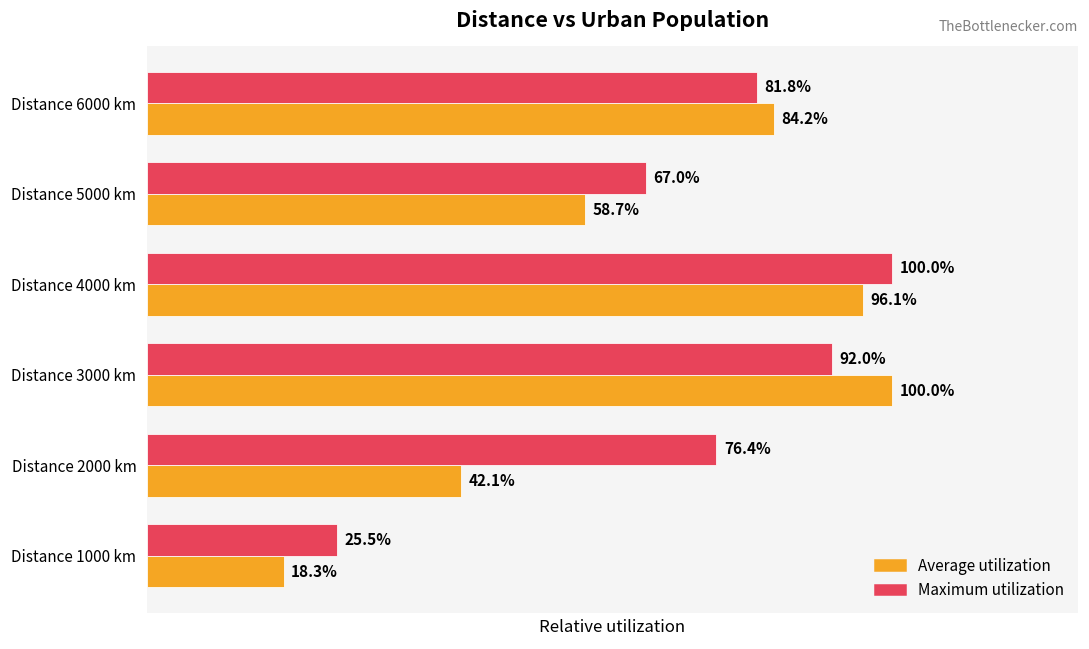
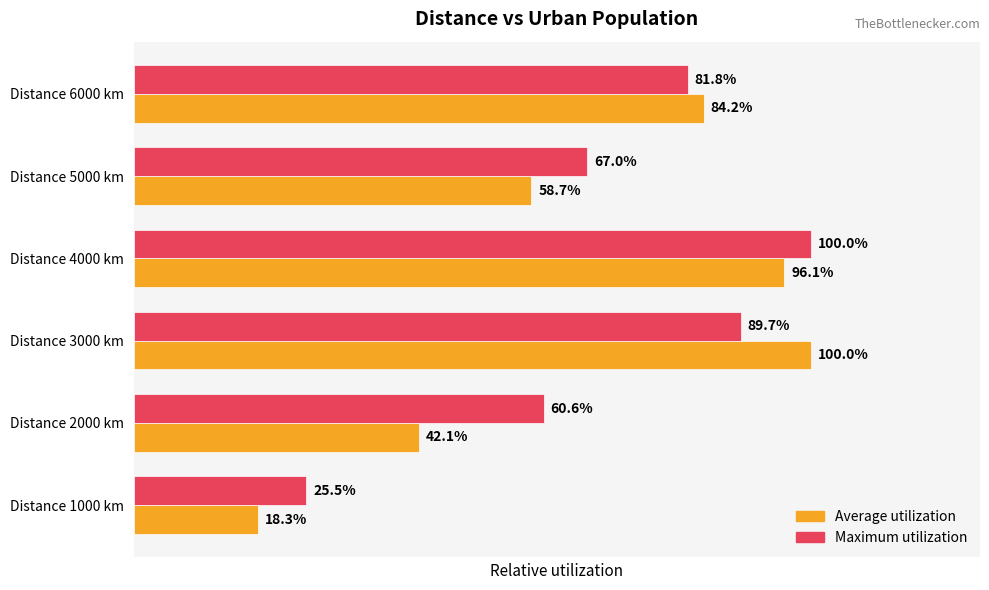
  {
    "Average utilization": {
      "Distance 6000 km": "84.2%",
      "Distance 5000 km": "58.7%",
      "Distance 4000 km": "96.1%",
      "Distance 3000 km": "100.0%",
      "Distance 2000 km": "42.1%",
      "Distance 1000 km": "18.3%"
    },
    "Maximum utilization": {
      "Distance 6000 km": "81.8%",
      "Distance 5000 km": "67.0%",
      "Distance 4000 km": "100.0%",
-     "Distance 3000 km": "92.0%",
-     "Distance 2000 km": "76.4%",
+     "Distance 3000 km": "89.7%",
+     "Distance 2000 km": "60.6%",
      "Distance 1000 km": "25.5%"
    }
  }
